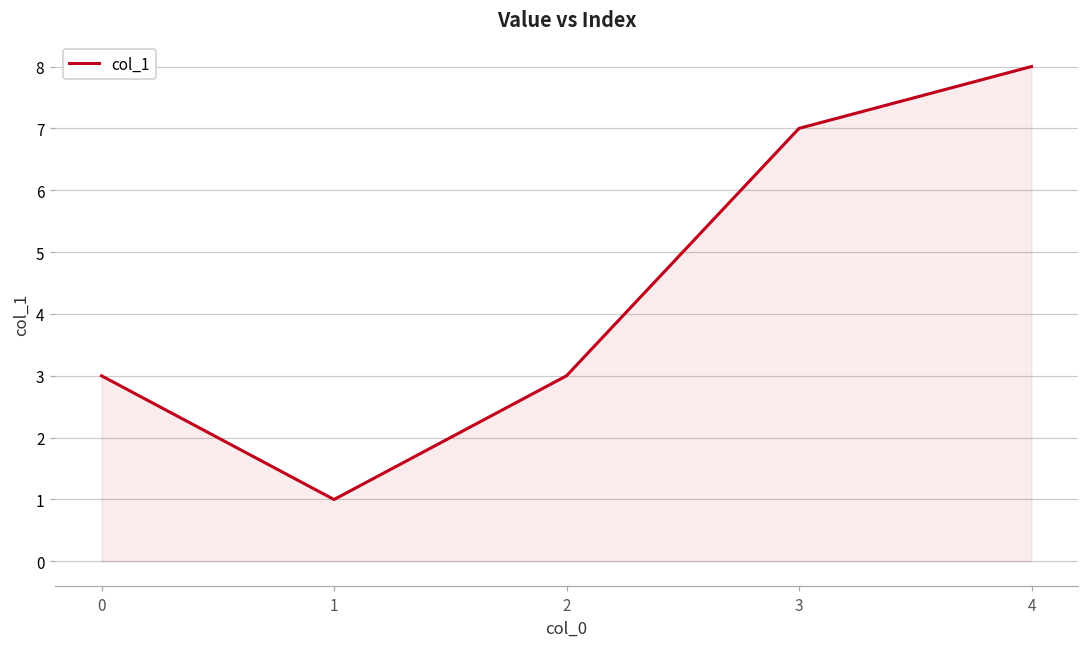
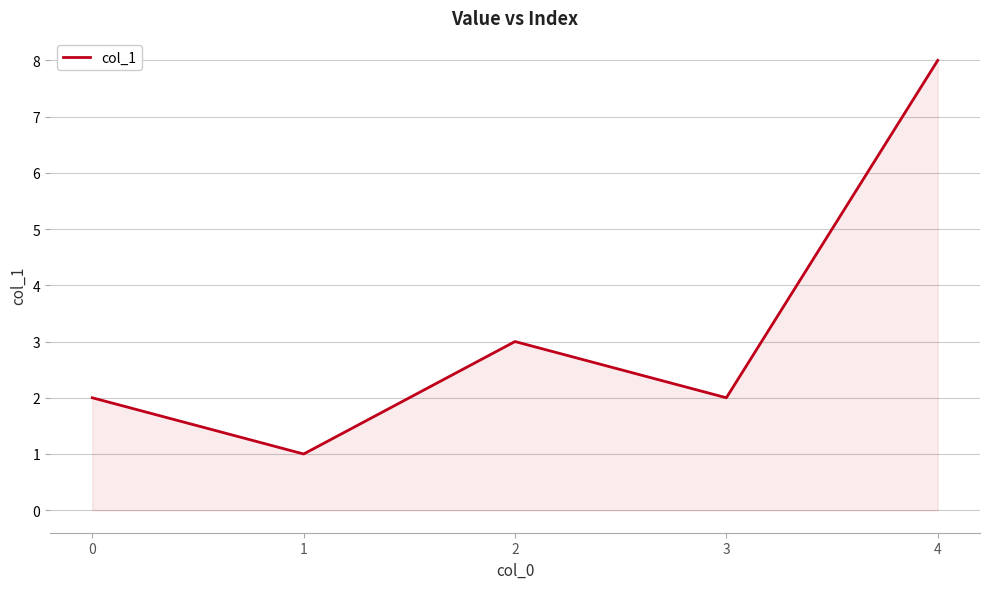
  {
-   "0": 3,
+   "0": 2,
    "1": 1,
    "2": 3,
-   "3": 7,
+   "3": 2,
    "4": 8
  }
